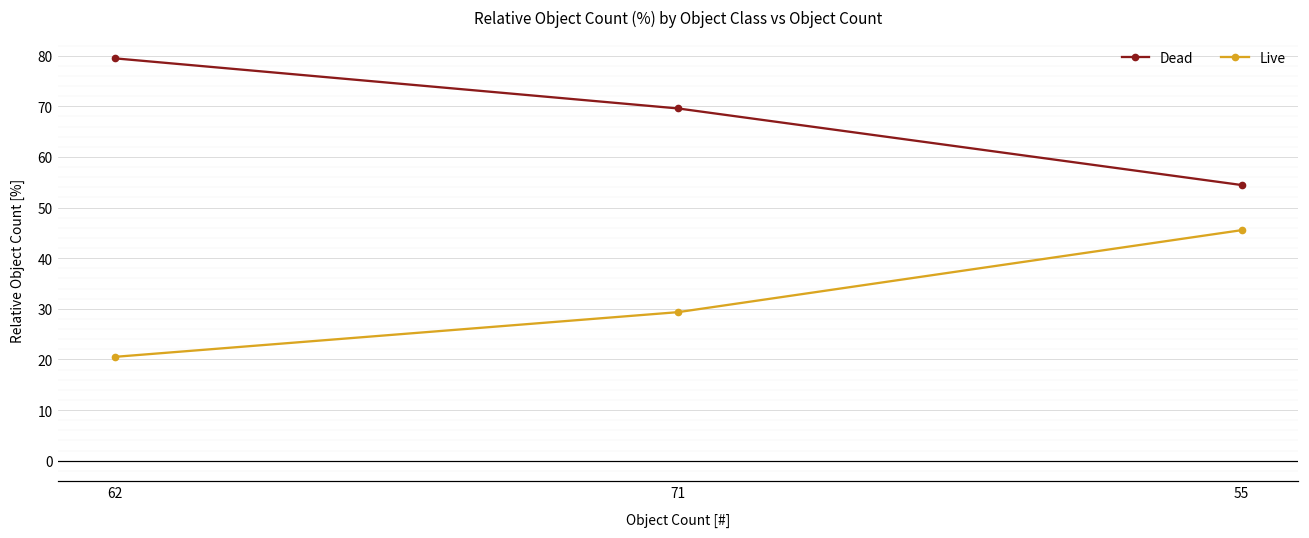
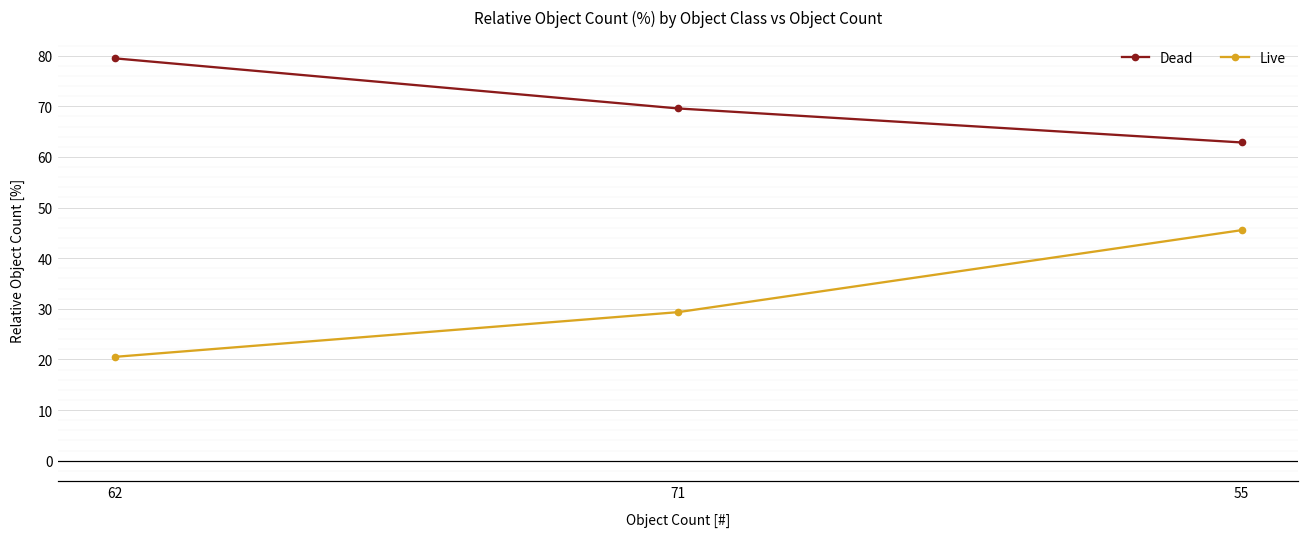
  {
    "Dead": {
      "62": 79,
      "71": 70,
-     "55": 54
+     "55": 63
    },
    "Live": {
      "62": 21,
      "71": 29,
      "55": 46
    }
  }
